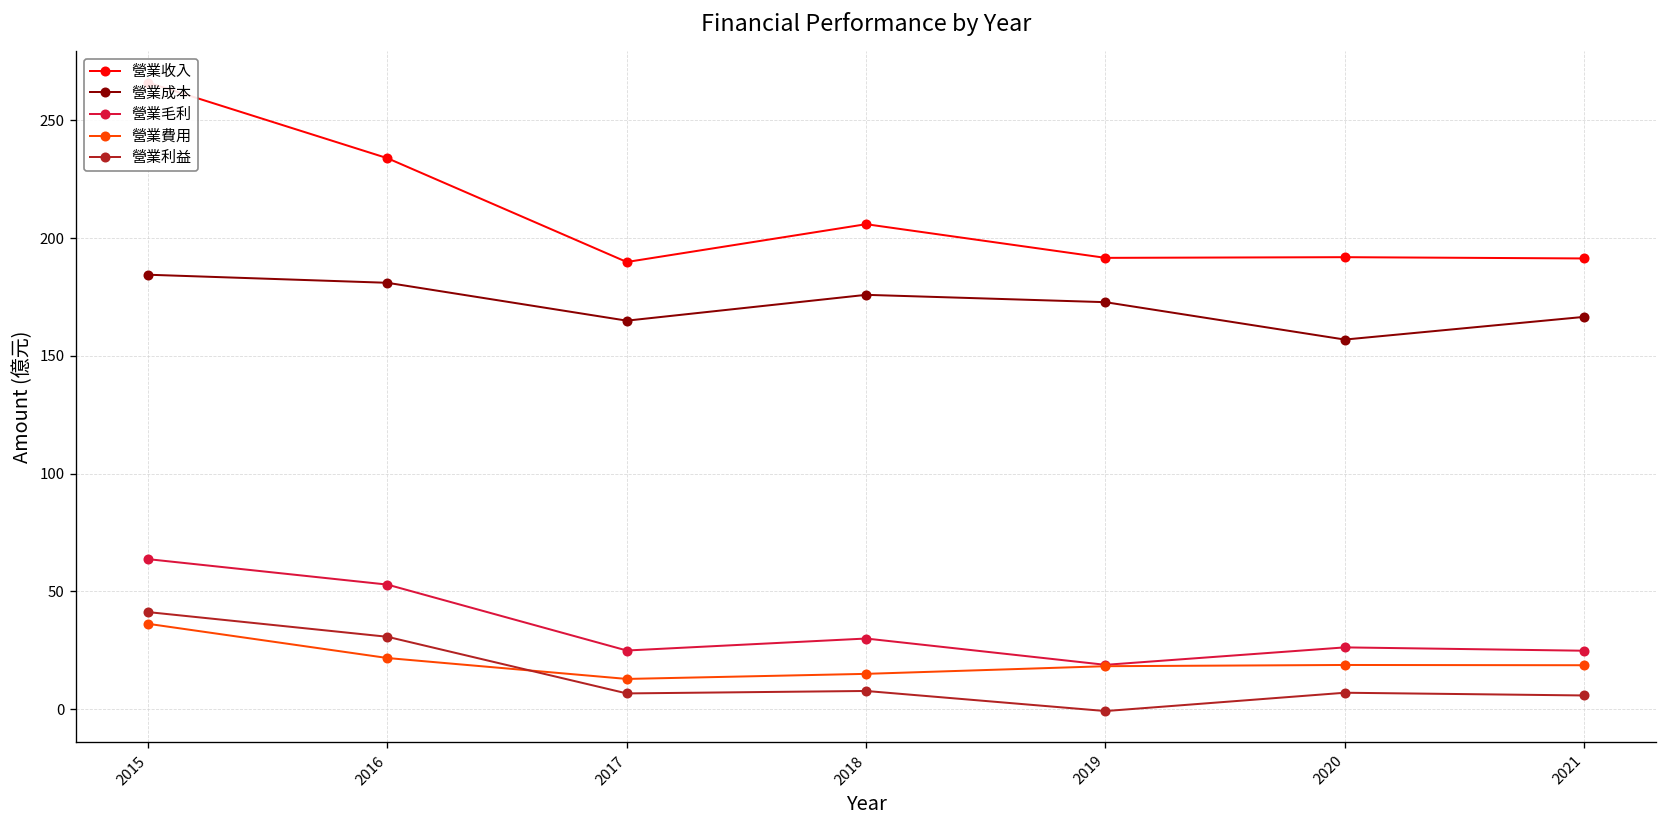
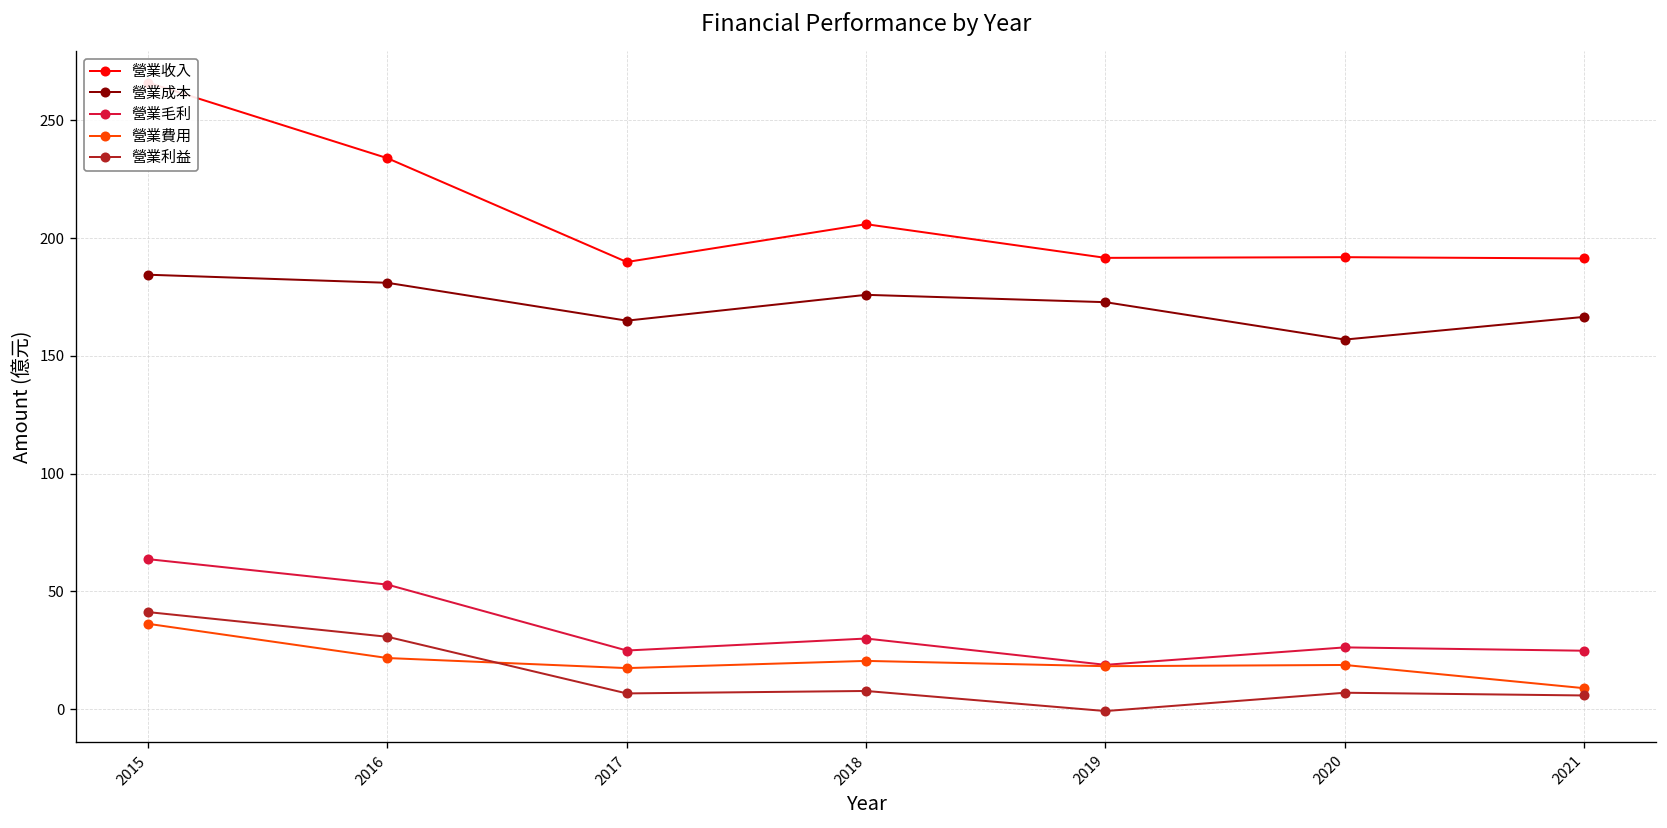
  {
    "營業收入": {
      "2016": 234,
      "2017": 190,
      "2018": 206,
      "2019": 192,
      "2020": 192,
      "2021": 191
    },
    "營業成本": {
      "2015": 185,
      "2016": 181,
      "2017": 165,
      "2018": 176,
      "2019": 173,
      "2020": 157,
      "2021": 167
    },
    "營業費用": {
      "2015": 36,
      "2016": 22,
-     "2017": 13,
-     "2018": 15,
+     "2017": 17,
+     "2018": 21,
      "2020": 19,
-     "2021": 19
+     "2021": 9
    }
  }
